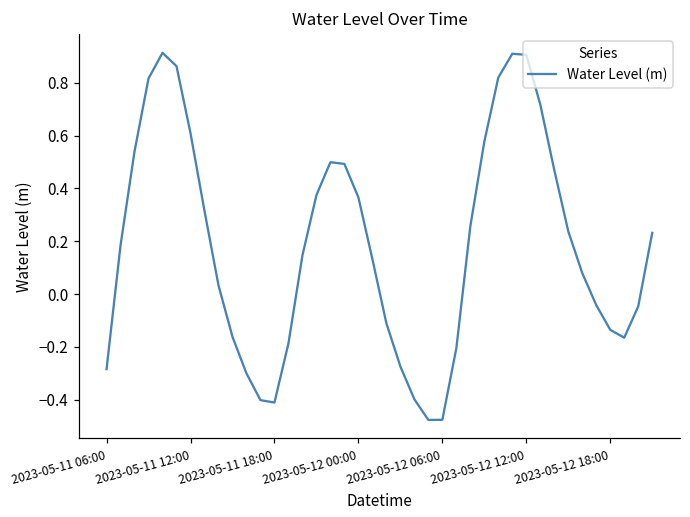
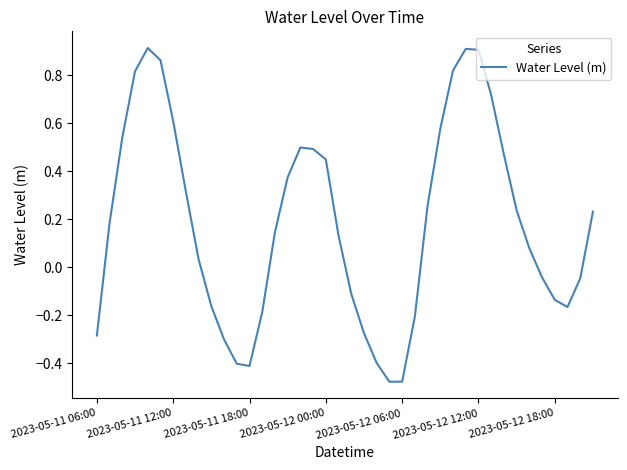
  {
    "2023-05-11 06:00": -0.28,
    "2023-05-11 12:00": 0.61,
    "2023-05-11 18:00": -0.41,
-   "2023-05-12 00:00": 0.37,
+   "2023-05-12 00:00": 0.45,
    "2023-05-12 06:00": -0.48,
    "2023-05-12 18:00": -0.14
  }
